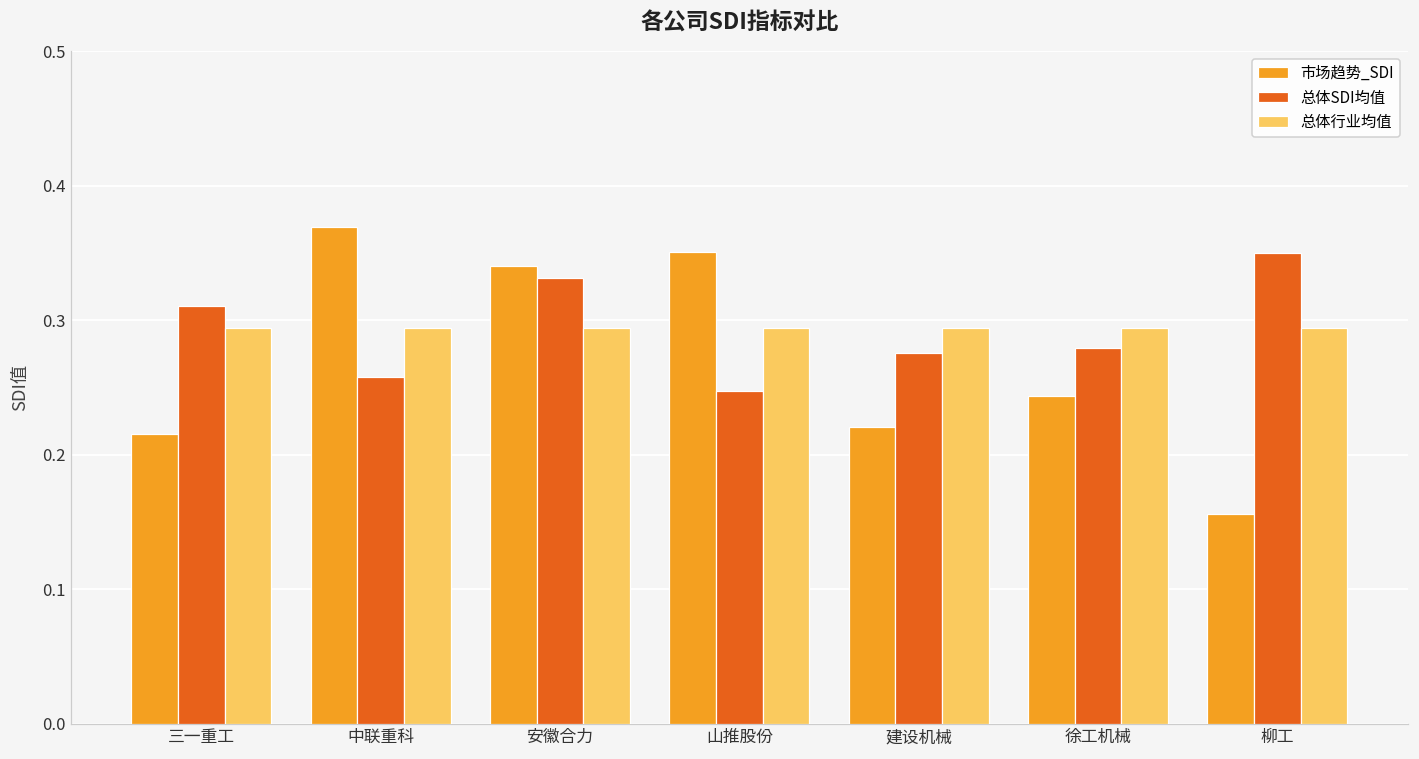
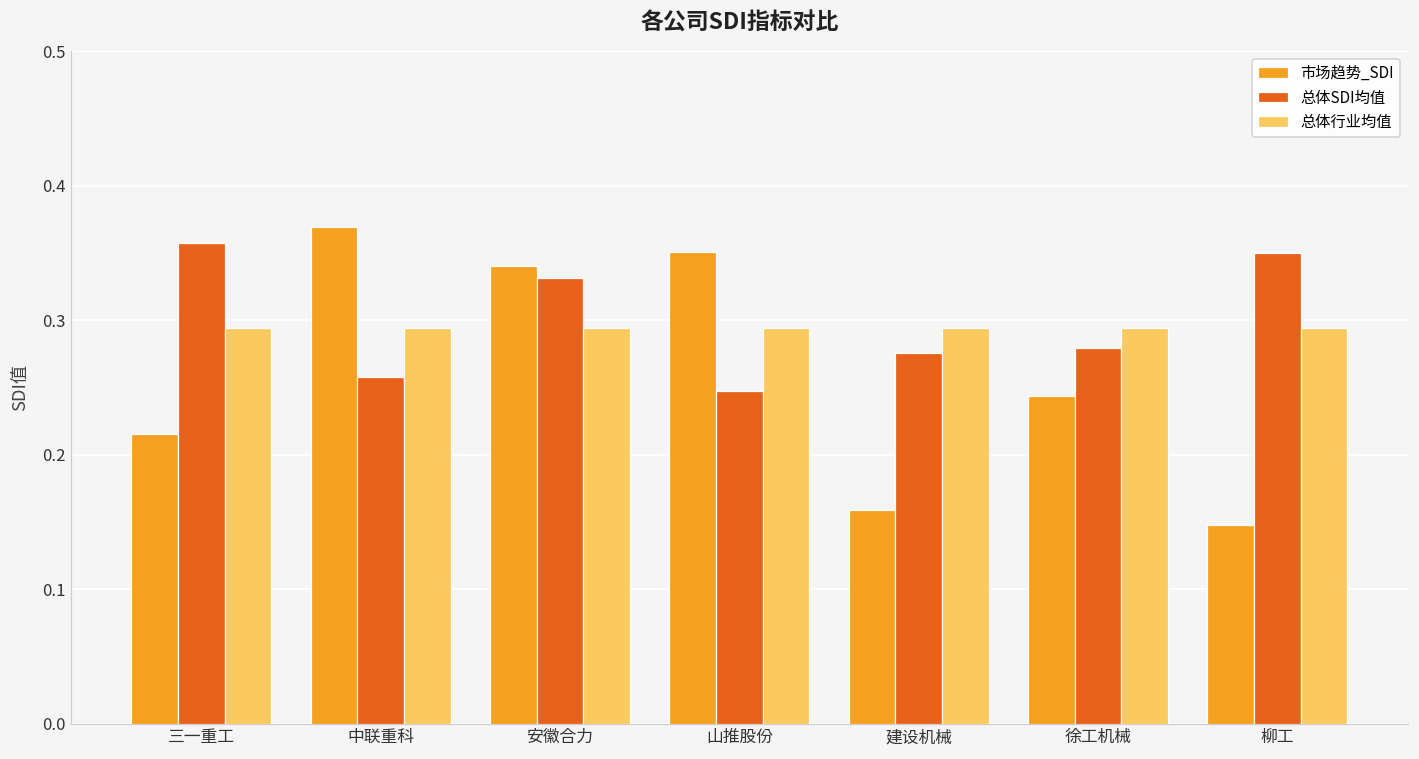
  {
    "市场趋势_SDI": {
      "三一重工": 0.215,
      "中联重科": 0.370,
      "安徽合力": 0.340,
      "山推股份": 0.350,
-     "建设机械": 0.221,
+     "建设机械": 0.159,
      "徐工机械": 0.244,
-     "柳工": 0.156
+     "柳工": 0.148
    },
    "总体SDI均值": {
-     "三一重工": 0.310,
+     "三一重工": 0.357,
      "中联重科": 0.258,
      "安徽合力": 0.332,
      "山推股份": 0.247,
      "建设机械": 0.276,
      "徐工机械": 0.280,
      "柳工": 0.350
    },
    "总体行业均值": {
      "三一重工": 0.295,
      "中联重科": 0.295,
      "安徽合力": 0.295,
      "山推股份": 0.295,
      "建设机械": 0.295,
      "徐工机械": 0.295,
      "柳工": 0.295
    }
  }
